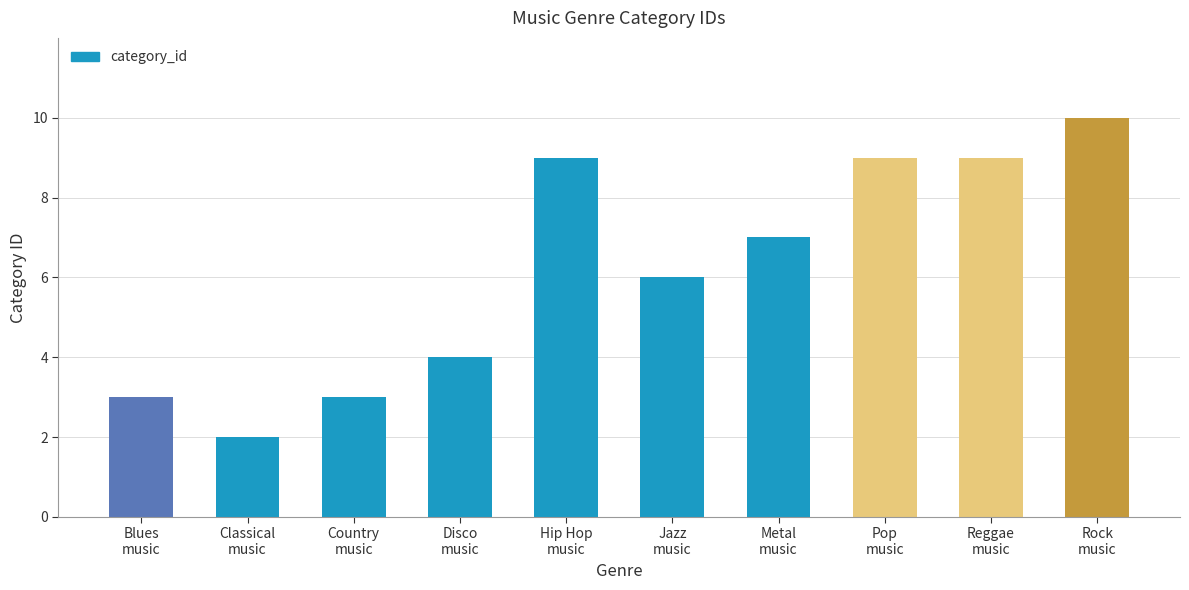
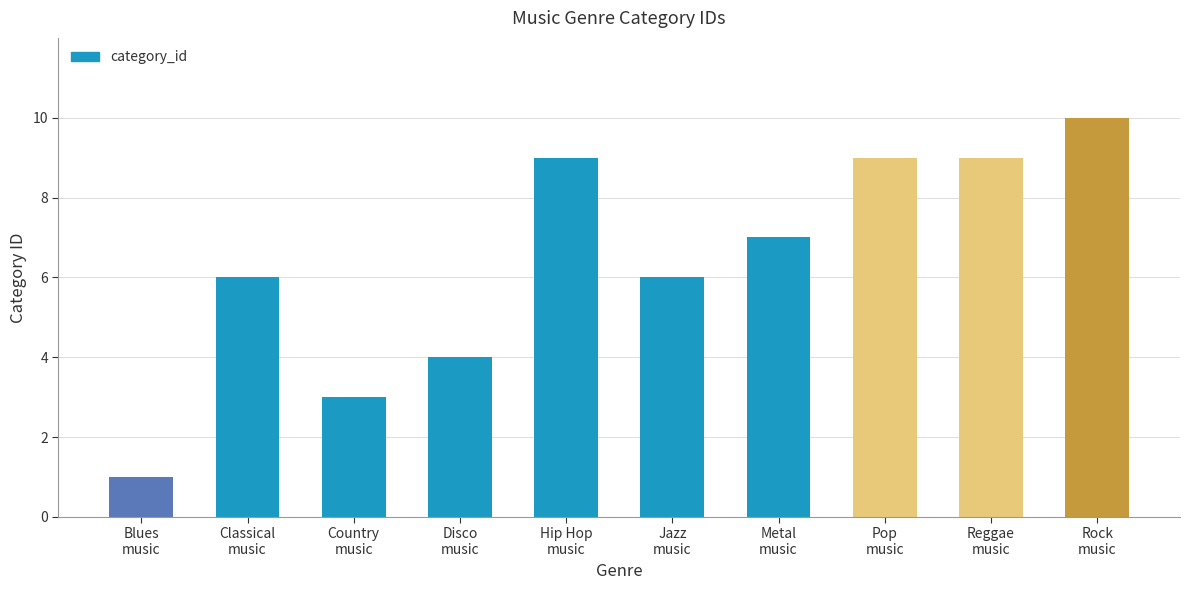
  {
-   "Blues music": 3,
-   "Classical music": 2,
+   "Blues music": 1,
+   "Classical music": 6,
    "Country music": 3,
    "Disco music": 4,
    "Hip Hop music": 9,
    "Jazz music": 6,
    "Metal music": 7,
    "Pop music": 9,
    "Reggae music": 9,
    "Rock music": 10
  }
